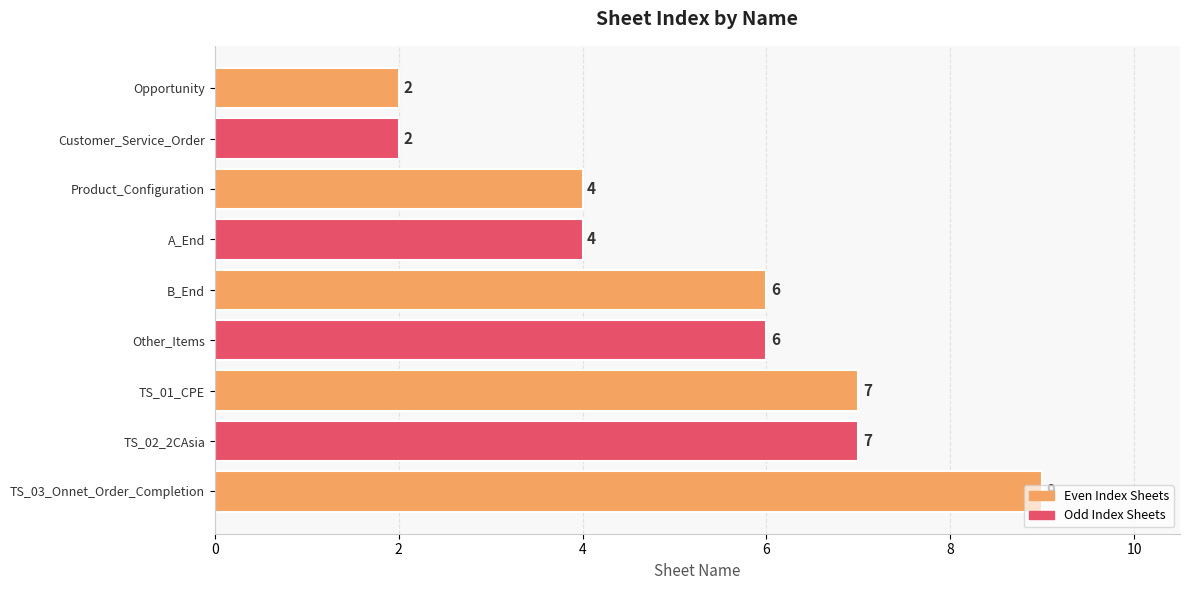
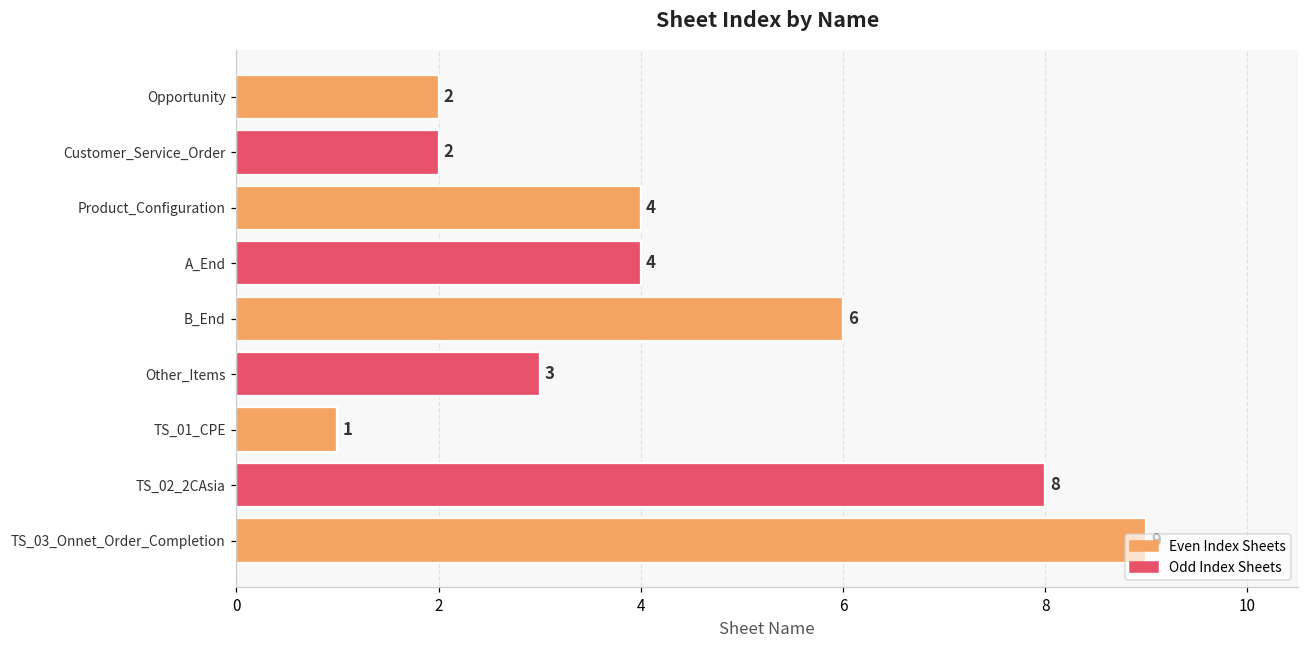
  {
    "Opportunity": 2,
    "Customer_Service_Order": 2,
    "Product_Configuration": 4,
    "A_End": 4,
    "B_End": 6,
-   "Other_Items": 6,
-   "TS_01_CPE": 7,
-   "TS_02_2CAsia": 7
+   "Other_Items": 3,
+   "TS_01_CPE": 1,
+   "TS_02_2CAsia": 8
  }
